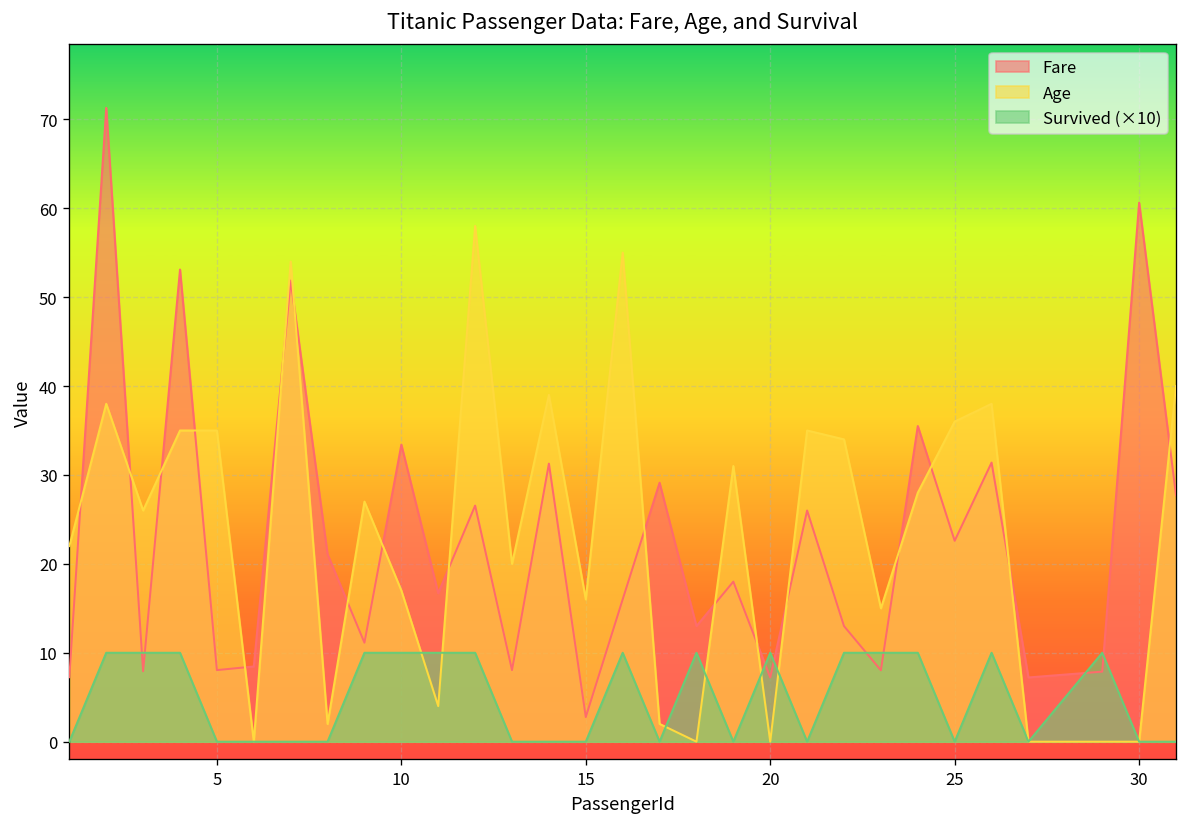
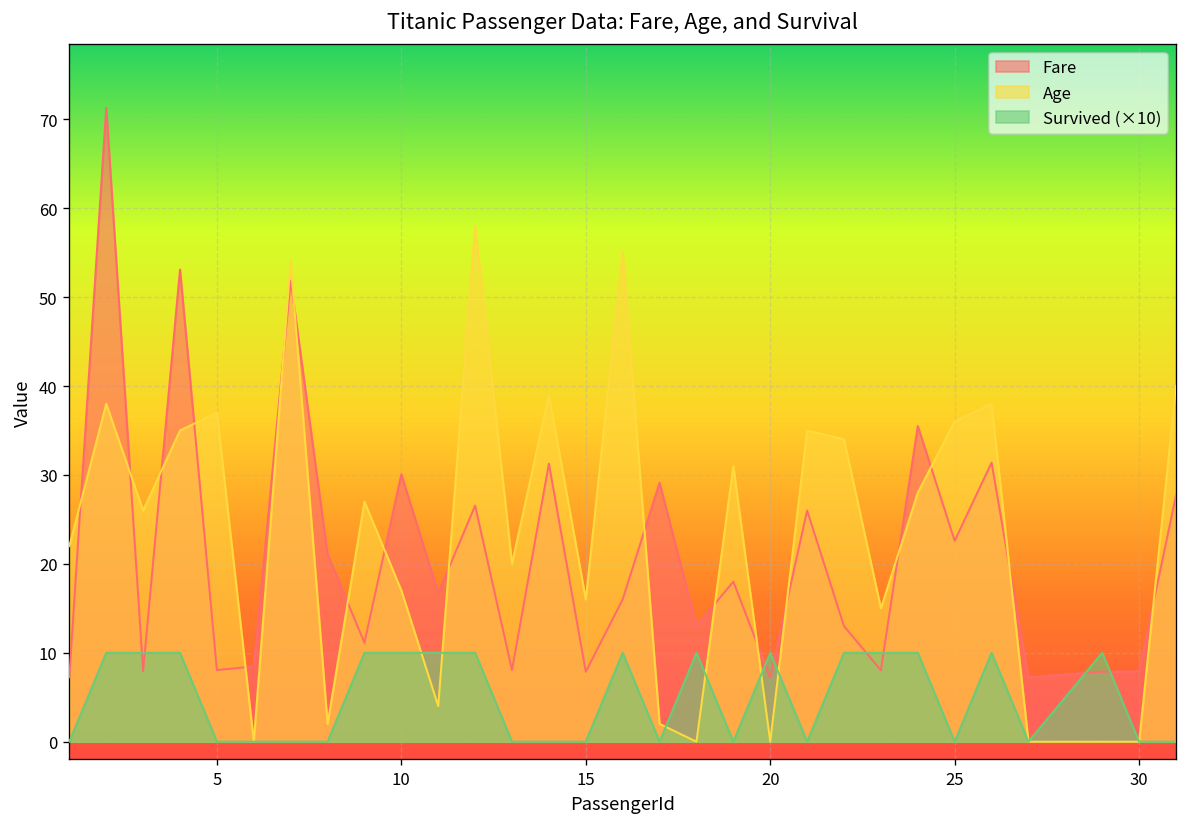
  {
    "Fare": {
      "5": 8,
-     "10": 33,
-     "15": 3,
+     "10": 30,
+     "15": 8,
      "20": 7,
      "25": 23,
-     "30": 61
+     "30": 8
    },
    "Age": {
-     "5": 35,
+     "5": 37,
      "10": 17,
      "15": 16,
      "20": 0,
      "25": 36
    },
    "Survived (×10)": {
      "5": 0,
      "10": 10,
      "15": 0,
      "20": 10,
      "25": 0
    }
  }
